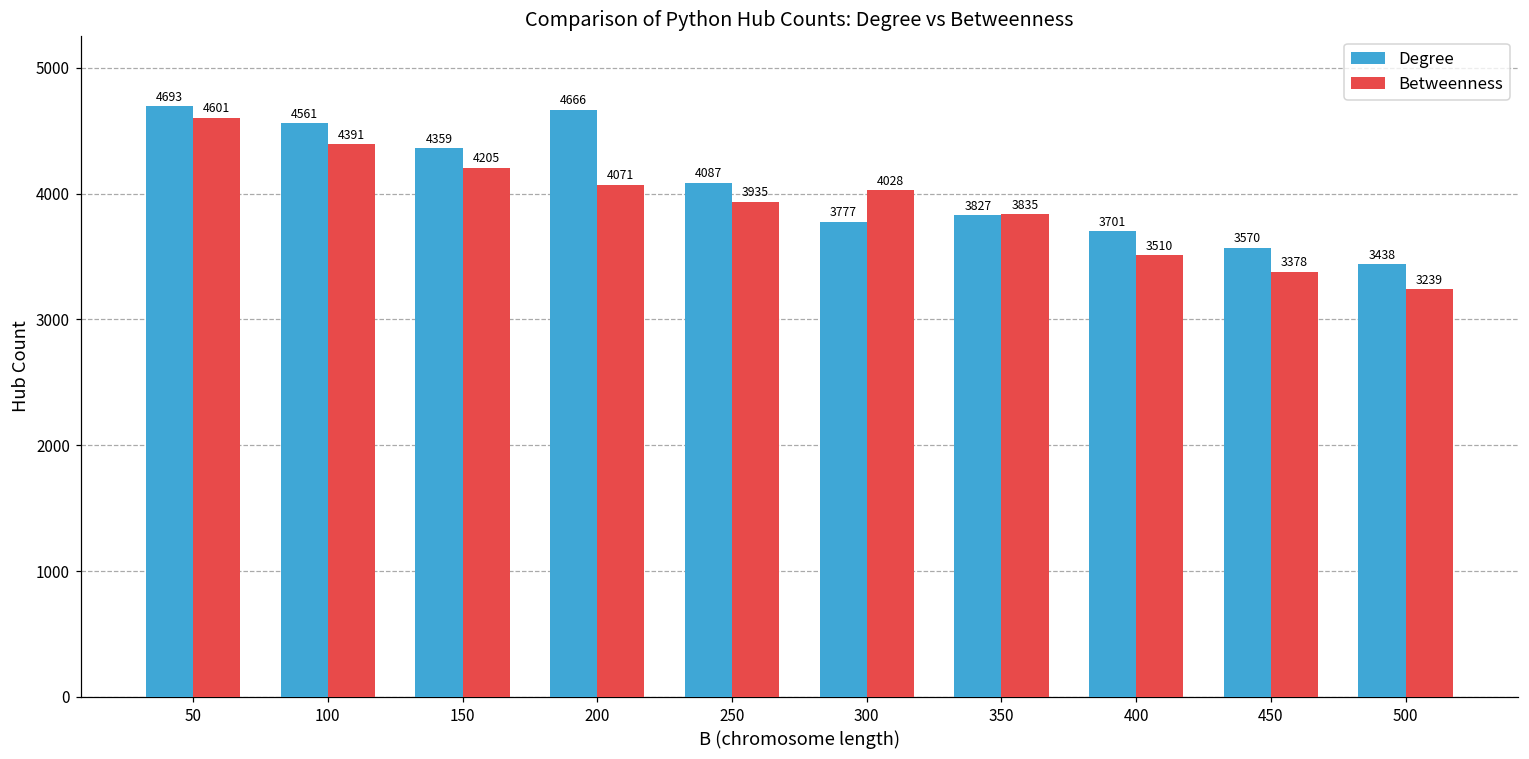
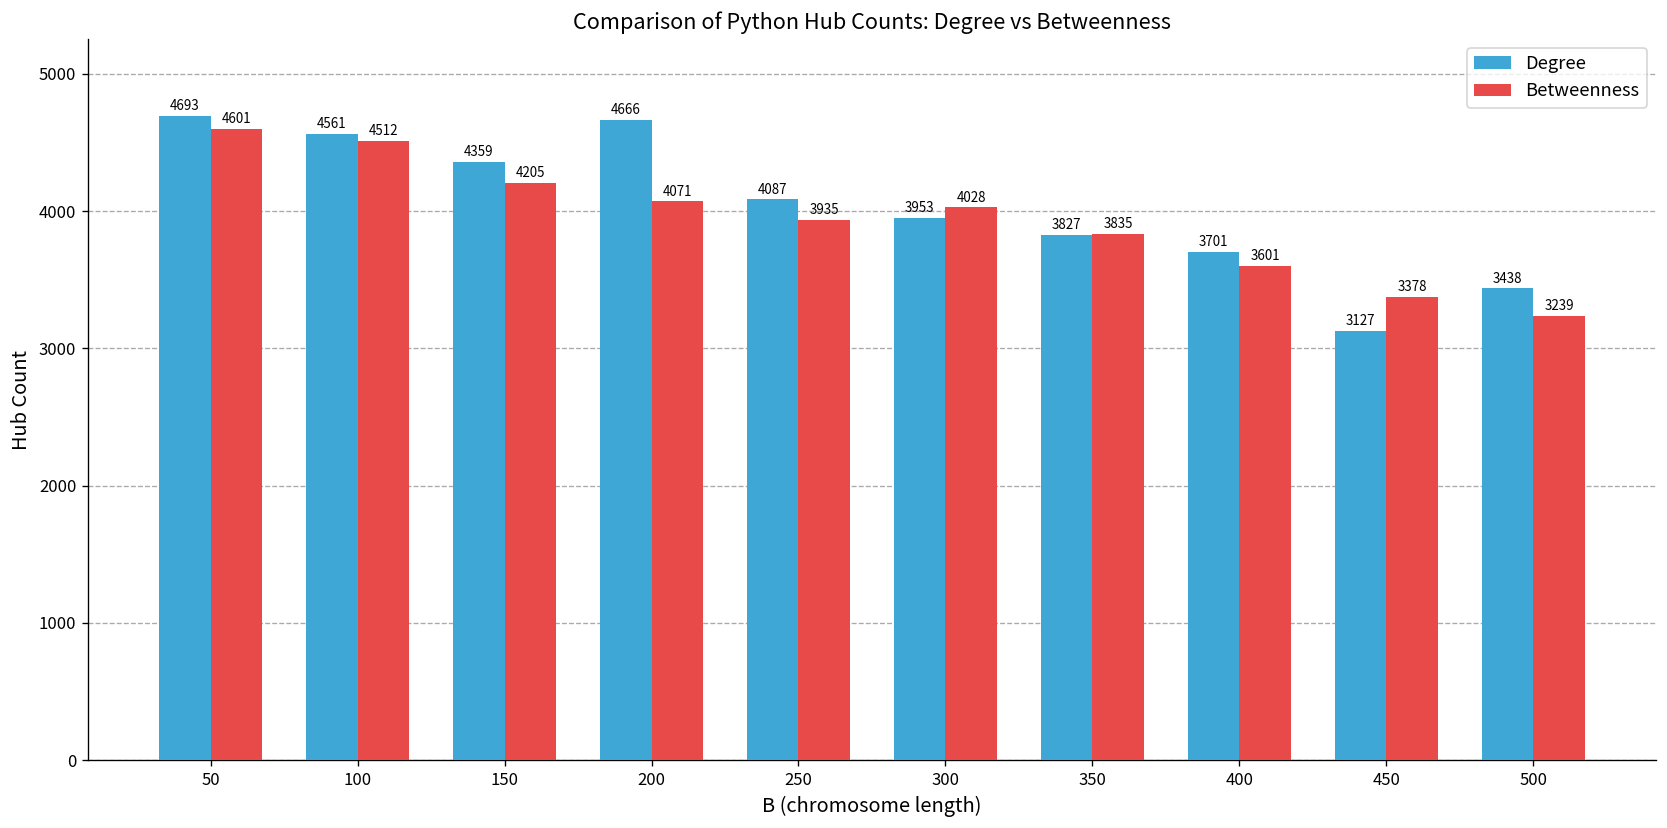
  {
    "Degree": {
      "50": 4693,
      "100": 4561,
      "150": 4359,
      "200": 4666,
      "250": 4087,
-     "300": 3777,
+     "300": 3953,
      "350": 3827,
      "400": 3701,
-     "450": 3570,
+     "450": 3127,
      "500": 3438
    },
    "Betweenness": {
      "50": 4601,
-     "100": 4391,
+     "100": 4512,
      "150": 4205,
      "200": 4071,
      "250": 3935,
      "300": 4028,
      "350": 3835,
-     "400": 3510,
+     "400": 3601,
      "450": 3378,
      "500": 3239
    }
  }
